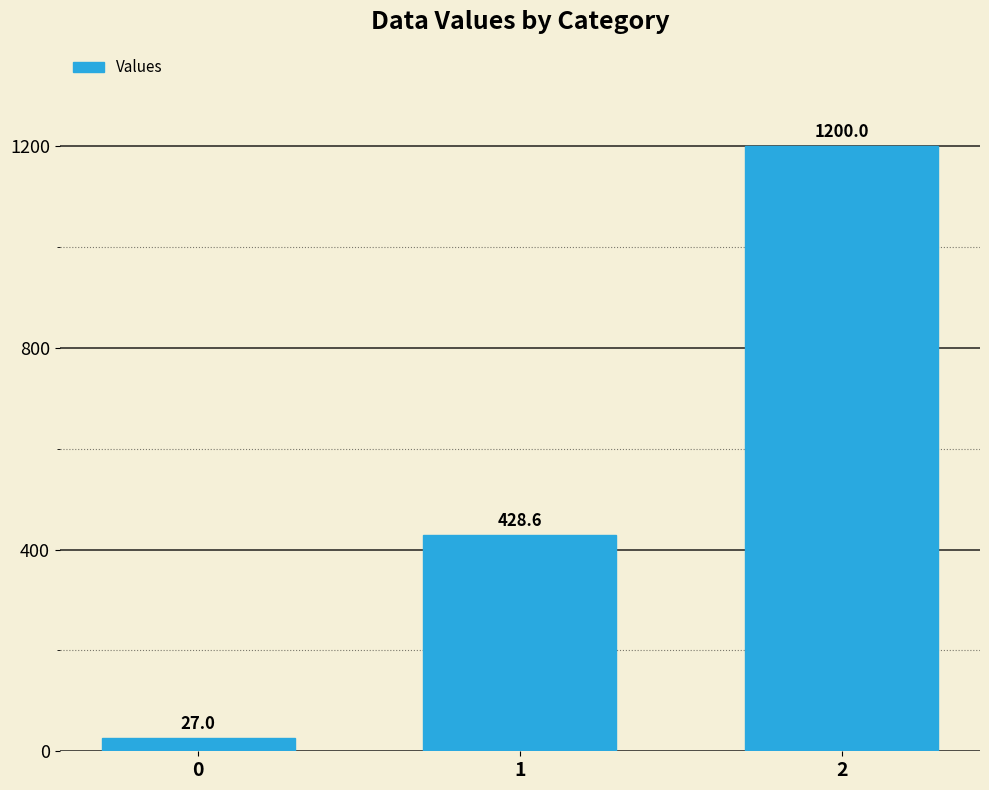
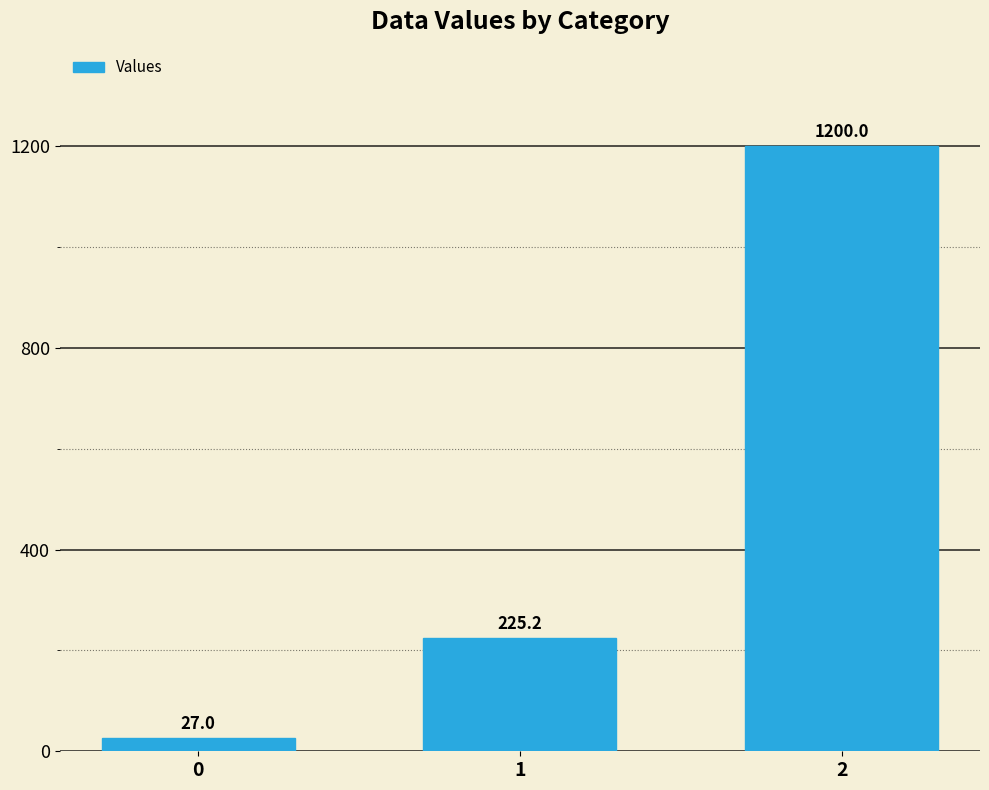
  {
    "0": 27.0,
-   "1": 428.6,
+   "1": 225.2,
    "2": 1200.0
  }
